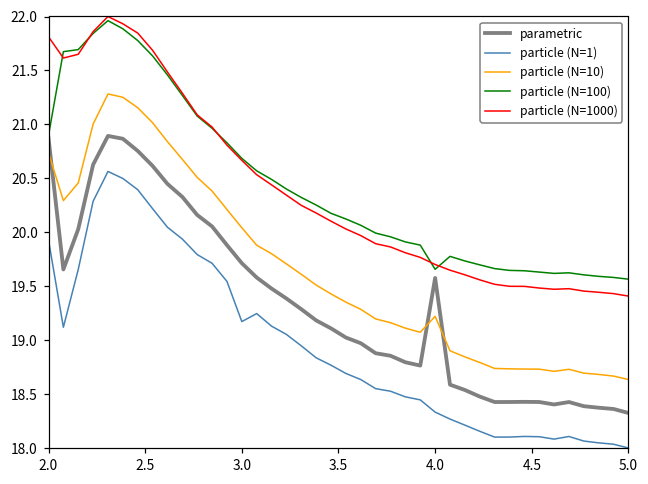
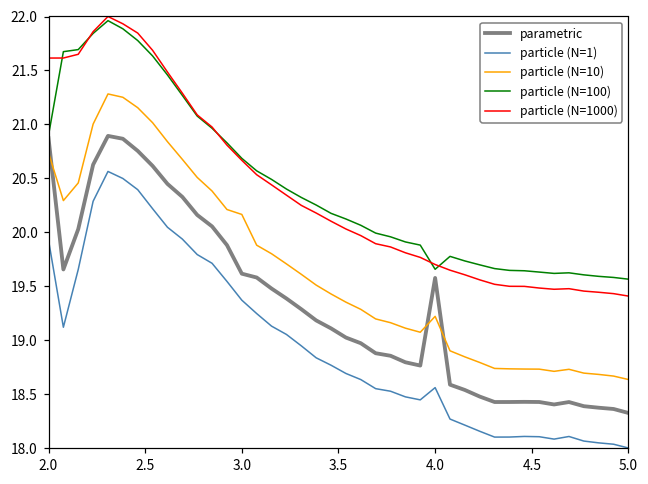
  {
    "parametric": {
      "2.0": 20.9,
-     "3.0": 19.7,
+     "3.0": 19.6,
      "4.0": 19.6,
      "5.0": 18.3
    },
    "particle (N=1)": {
      "2.0": 19.9,
-     "3.0": 19.2,
-     "4.0": 18.3,
+     "3.0": 19.4,
+     "4.0": 18.6,
      "5.0": 18.0
    },
    "particle (N=10)": {
      "2.0": 20.7,
-     "3.0": 20.0,
+     "3.0": 20.2,
      "4.0": 19.2,
      "5.0": 18.6
    },
    "particle (N=100)": {
      "2.0": 20.9,
      "4.0": 19.7,
      "5.0": 19.6
    },
    "particle (N=1000)": {
-     "2.0": 21.8,
+     "2.0": 21.6,
      "4.0": 19.7,
      "5.0": 19.4
    }
  }
